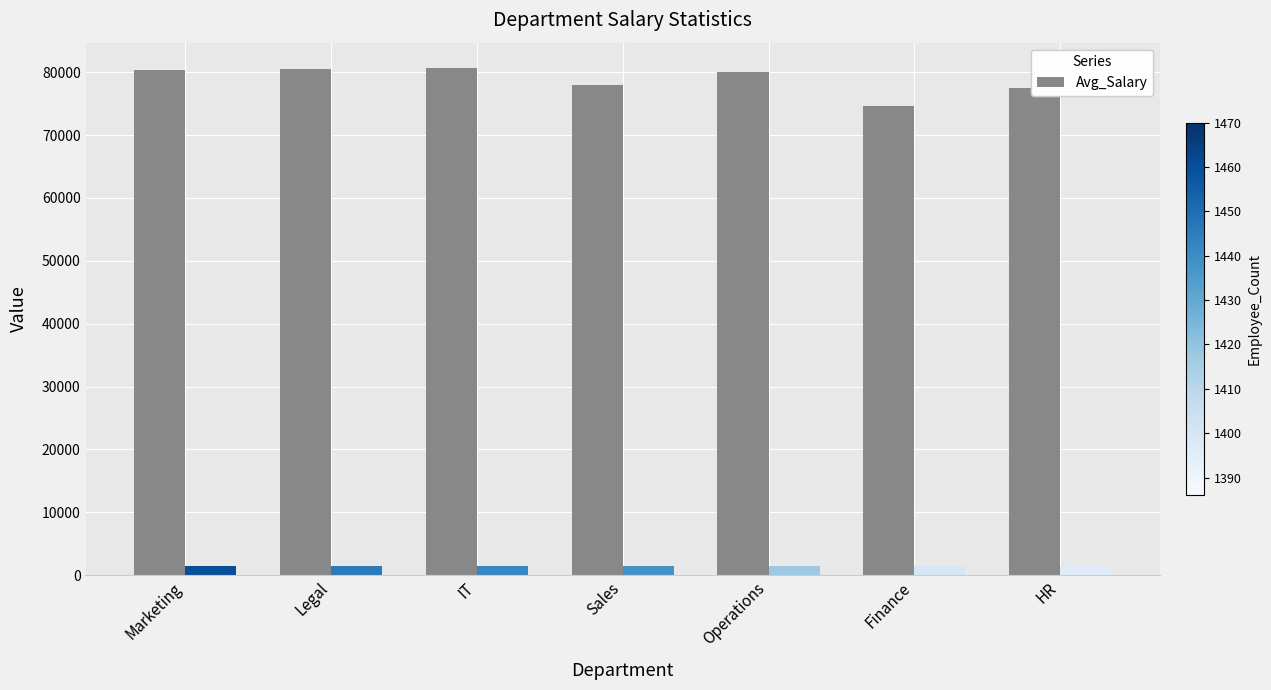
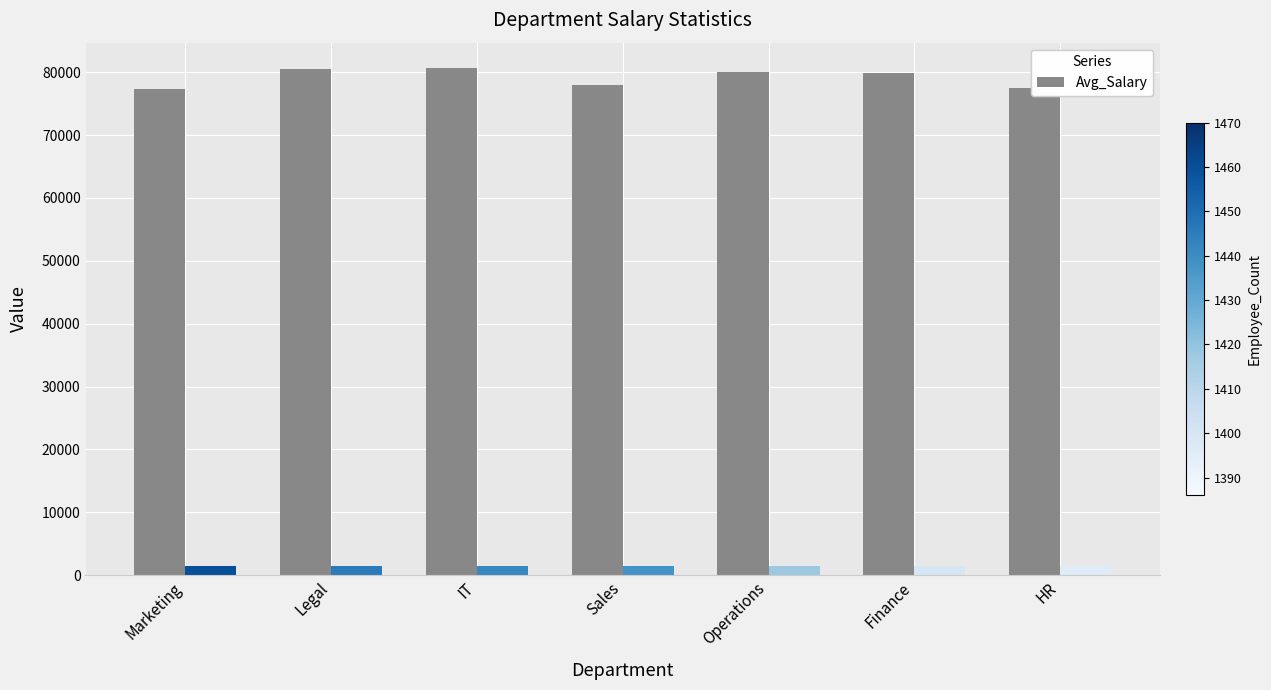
  {
    "Avg_Salary": {
-     "Marketing": 80000,
+     "Marketing": 77000,
      "Legal": 81000,
      "IT": 81000,
      "Sales": 78000,
      "Operations": 80000,
-     "Finance": 75000
+     "Finance": 80000
    }
  }
